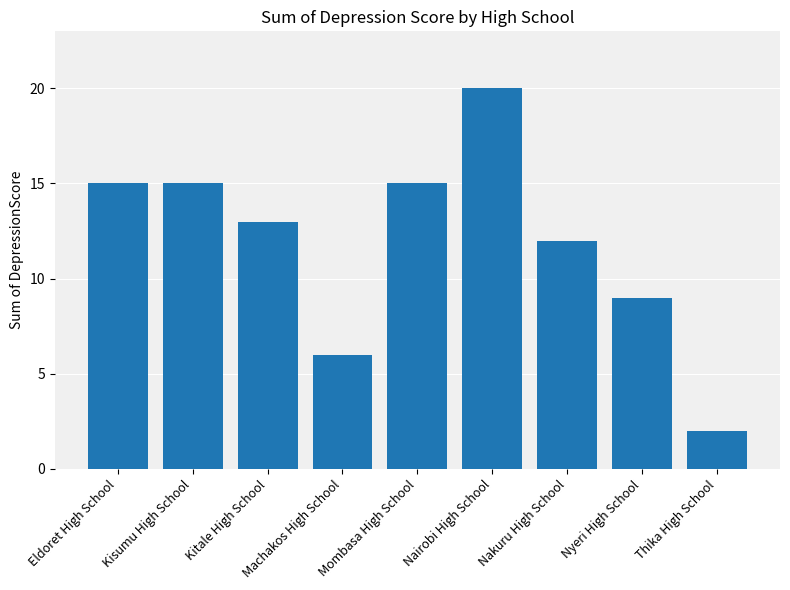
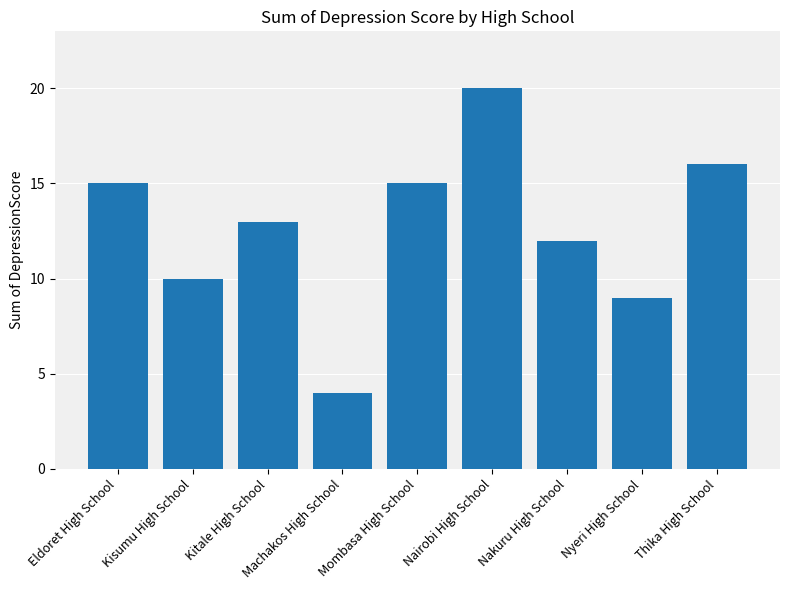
  {
    "Eldoret High School": 15,
-   "Kisumu High School": 15,
+   "Kisumu High School": 10,
    "Kitale High School": 13,
-   "Machakos High School": 6,
+   "Machakos High School": 4,
    "Mombasa High School": 15,
    "Nairobi High School": 20,
    "Nakuru High School": 12,
    "Nyeri High School": 9,
-   "Thika High School": 2
+   "Thika High School": 16
  }
